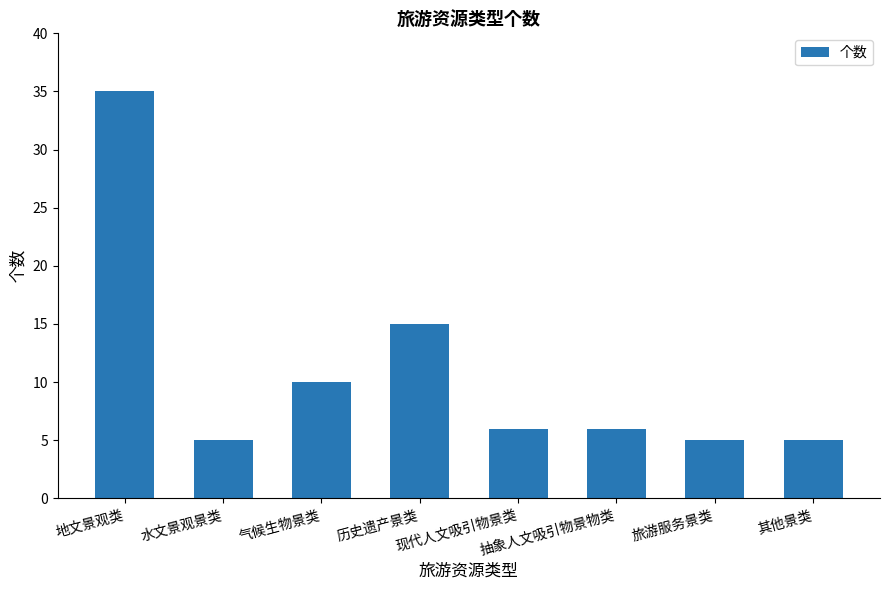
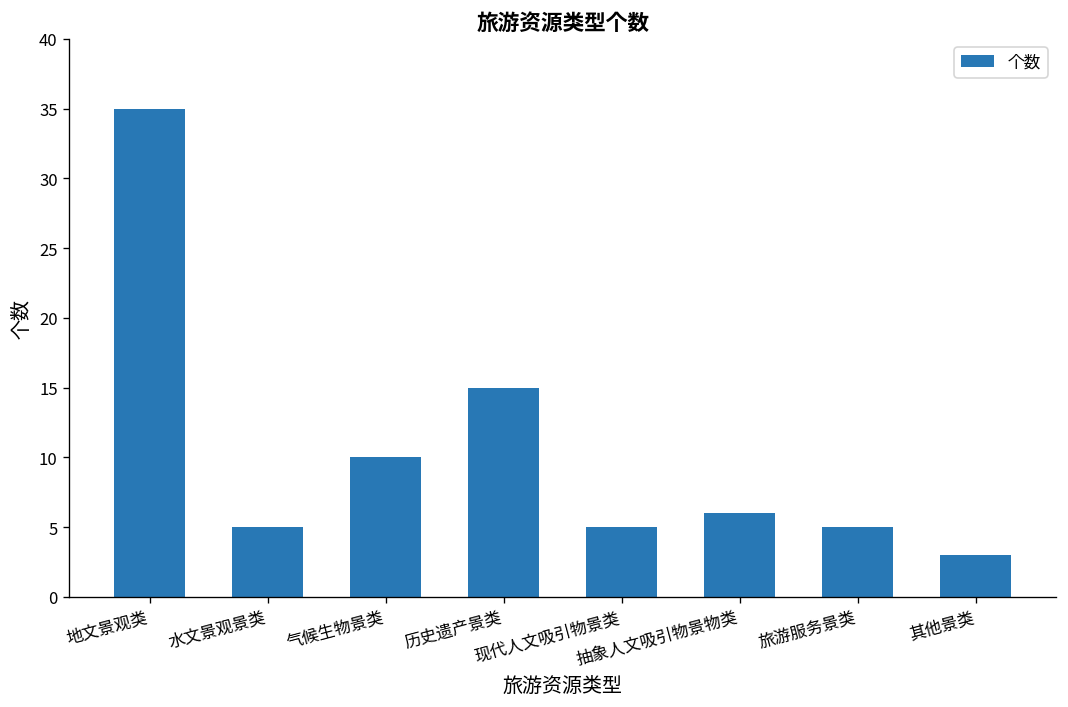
  {
    "地文景观类": 35,
    "水文景观景类": 5,
    "气候生物景类": 10,
    "历史遗产景类": 15,
-   "现代人文吸引物景类": 6,
+   "现代人文吸引物景类": 5,
    "抽象人文吸引物景物类": 6,
    "旅游服务景类": 5,
-   "其他景类": 5
+   "其他景类": 3
  }
